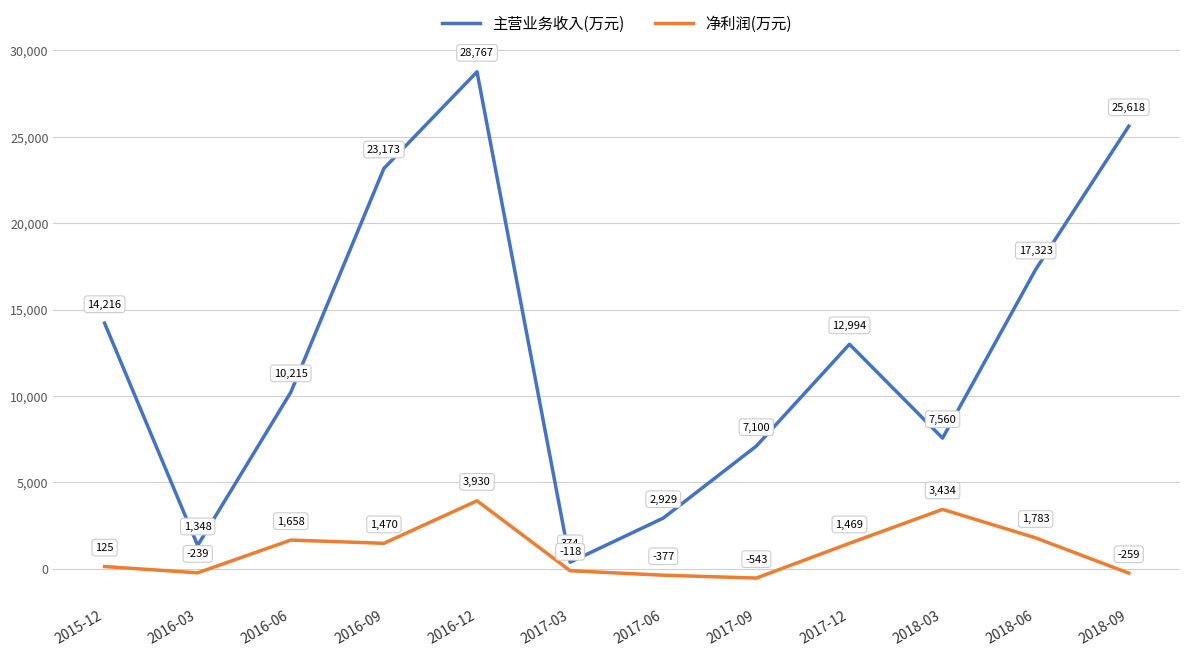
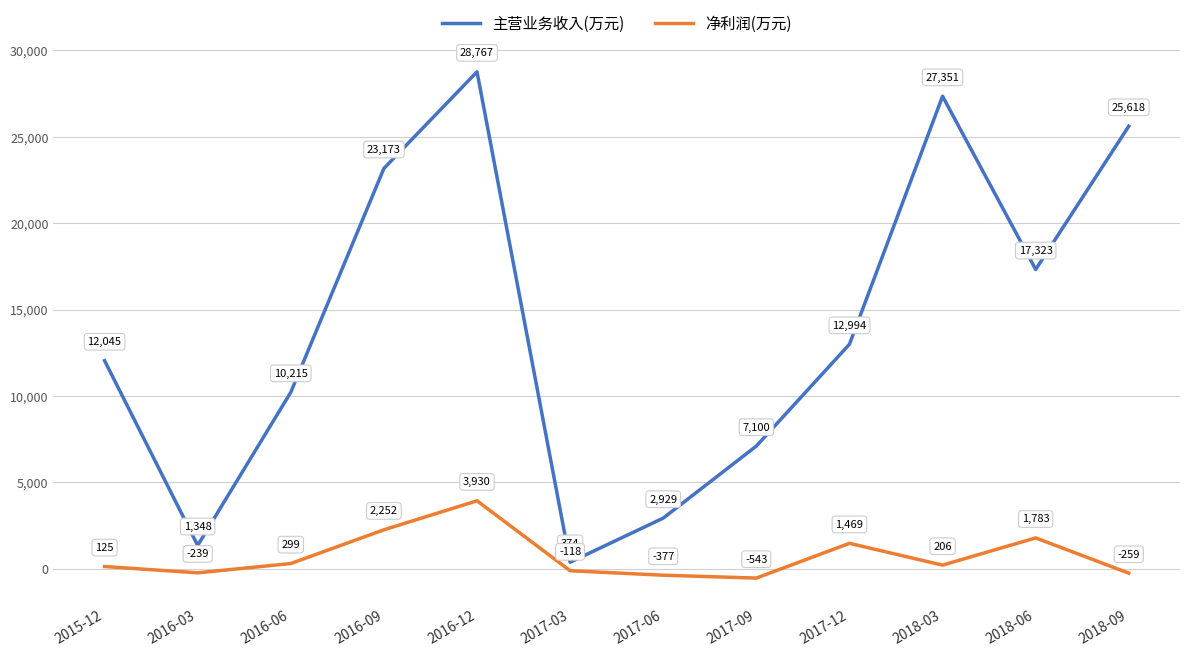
  {
    "主营业务收入(万元)": {
-     "2015-12": "14,216",
-     "2018-03": "7,560"
+     "2015-12": "12,045",
+     "2018-03": "27,351"
    },
    "净利润(万元)": {
-     "2016-06": "1,658",
-     "2016-09": "1,470",
-     "2018-03": "3,434"
+     "2016-06": "299",
+     "2016-09": "2,252",
+     "2018-03": "206"
    }
  }
